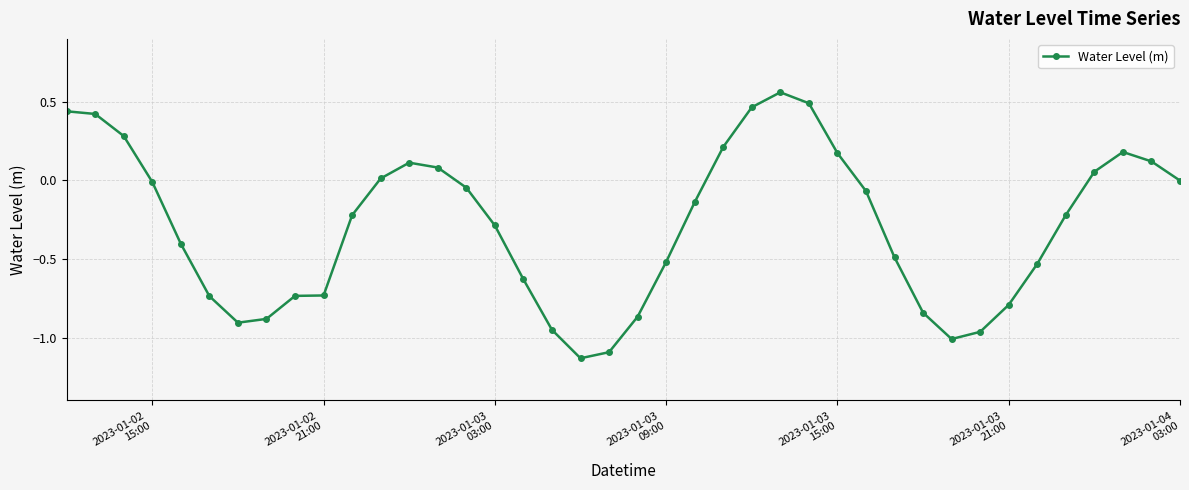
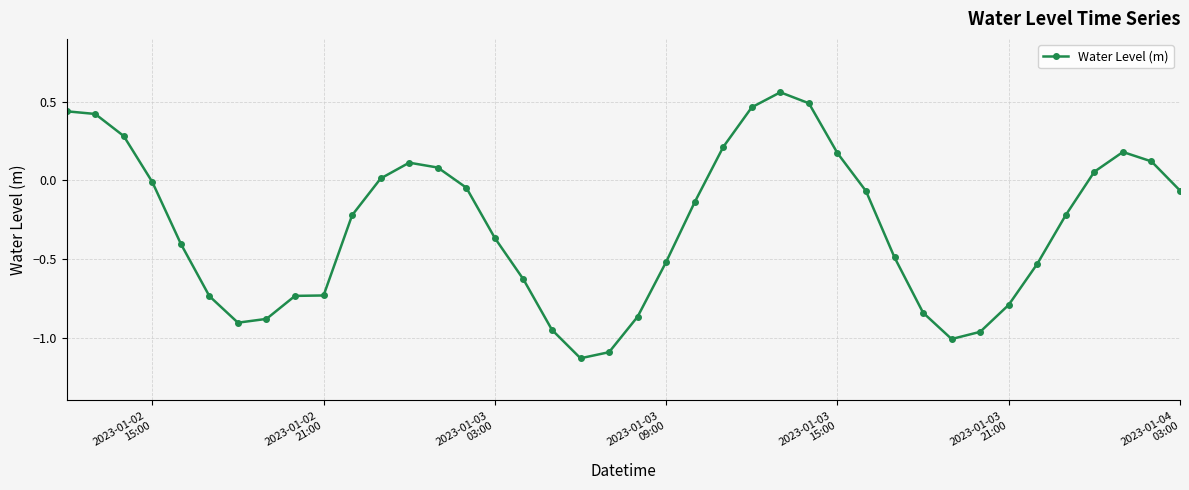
  {
    "2023-01-02 15:00": -0.01,
    "2023-01-02 21:00": -0.73,
-   "2023-01-03 03:00": -0.29,
+   "2023-01-03 03:00": -0.37,
    "2023-01-03 09:00": -0.52,
    "2023-01-03 15:00": 0.17,
    "2023-01-03 21:00": -0.79,
-   "2023-01-04 03:00": 0.00
+   "2023-01-04 03:00": -0.06
  }
